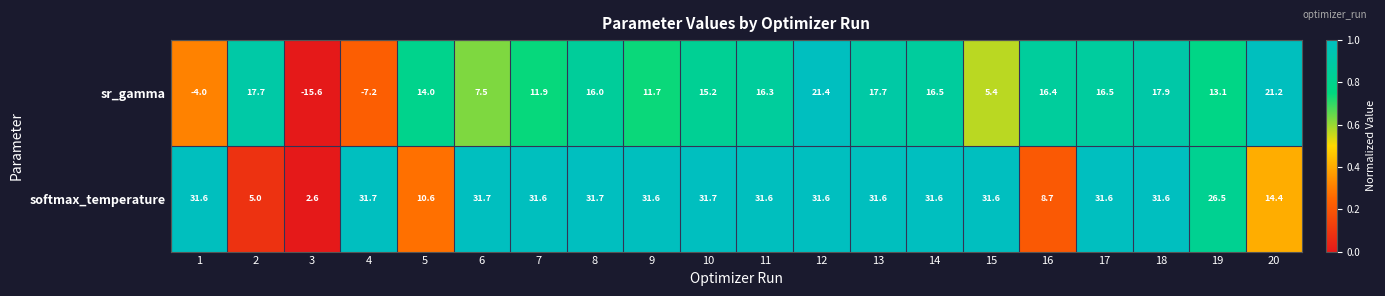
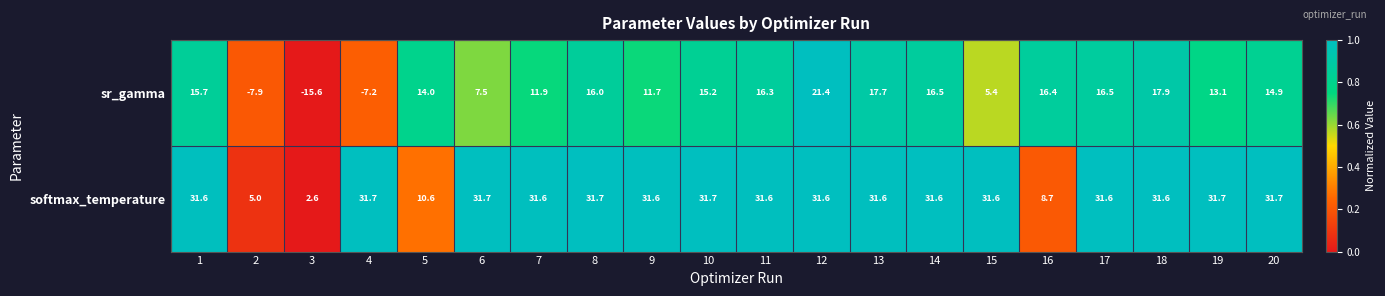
  {
    "sr_gamma": {
-     "1": -4.0,
-     "2": 17.7,
+     "1": 15.7,
+     "2": -7.9,
      "3": -15.6,
      "4": -7.2,
      "5": 14.0,
      "6": 7.5,
      "7": 11.9,
      "8": 16.0,
      "9": 11.7,
      "10": 15.2,
      "11": 16.3,
      "12": 21.4,
      "13": 17.7,
      "14": 16.5,
      "15": 5.4,
      "16": 16.4,
      "17": 16.5,
      "18": 17.9,
      "19": 13.1,
-     "20": 21.2
+     "20": 14.9
    },
    "softmax_temperature": {
      "1": 31.6,
      "2": 5.0,
      "3": 2.6,
      "4": 31.7,
      "5": 10.6,
      "6": 31.7,
      "7": 31.6,
      "8": 31.7,
      "9": 31.6,
      "10": 31.7,
      "11": 31.6,
      "12": 31.6,
      "13": 31.6,
      "14": 31.6,
      "15": 31.6,
      "16": 8.7,
      "17": 31.6,
      "18": 31.6,
-     "19": 26.5,
-     "20": 14.4
+     "19": 31.7,
+     "20": 31.7
    }
  }
